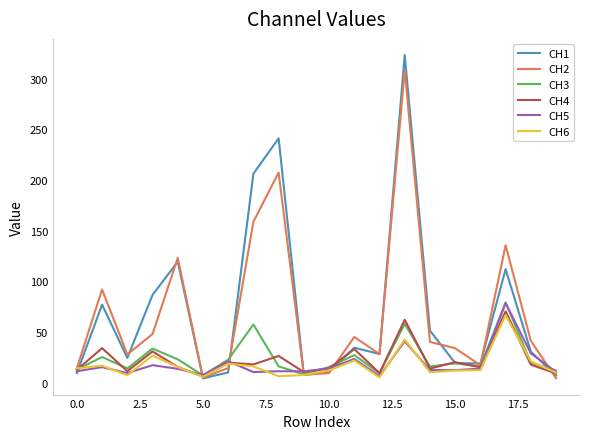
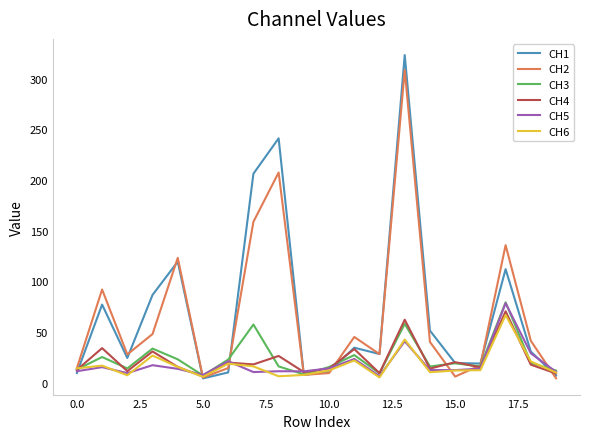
  {
    "CH2": {
-     "15.0": 34
+     "15.0": 6
    }
  }
